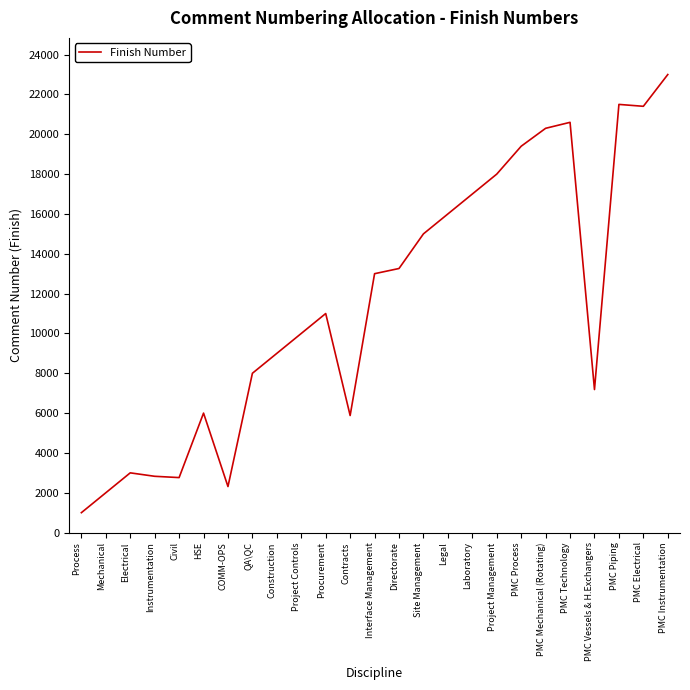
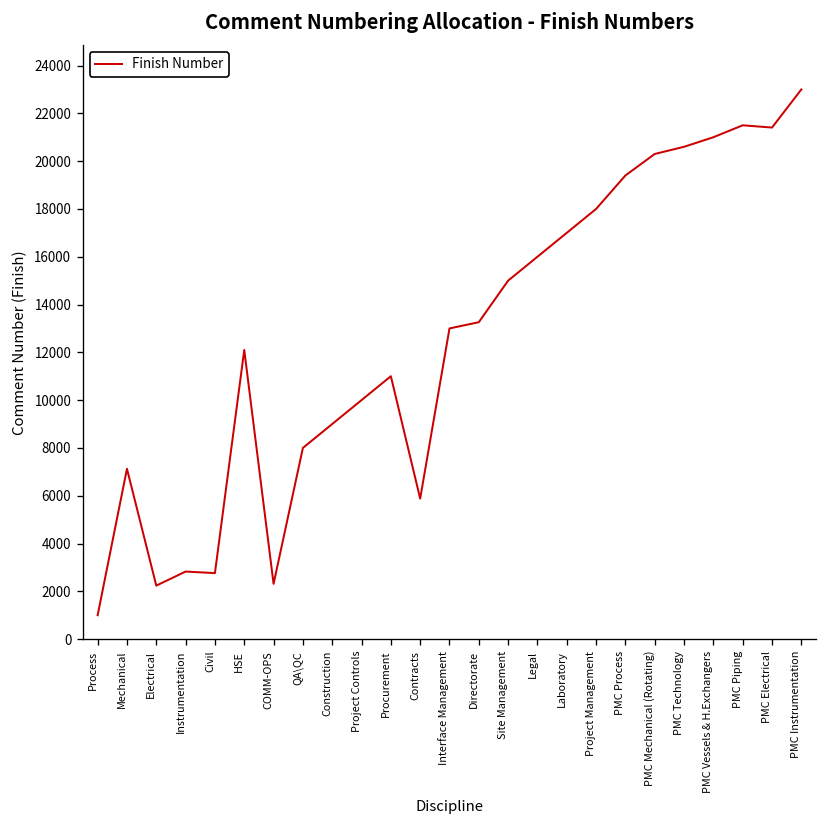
  {
    "Process": 1000,
-   "Mechanical": 2000,
-   "Electrical": 3000,
+   "Mechanical": 7100,
+   "Electrical": 2200,
    "Instrumentation": 2800,
    "Civil": 2800,
-   "HSE": 6000,
+   "HSE": 12100,
    "COMM-OPS": 2300,
    "QA\\QC": 8000,
    "Construction": 9000,
    "Project Controls": 10000,
    "Procurement": 11000,
    "Contracts": 5900,
    "Interface Management": 13000,
    "Directorate": 13300,
    "Site Management": 15000,
    "Legal": 16000,
    "Laboratory": 17000,
    "Project Management": 18000,
    "PMC Process": 19400,
    "PMC Mechanical (Rotating)": 20300,
    "PMC Technology": 20600,
-   "PMC Vessels & H.Exchangers": 7200,
+   "PMC Vessels & H.Exchangers": 21000,
    "PMC Piping": 21500,
    "PMC Electrical": 21400,
    "PMC Instrumentation": 23000
  }
